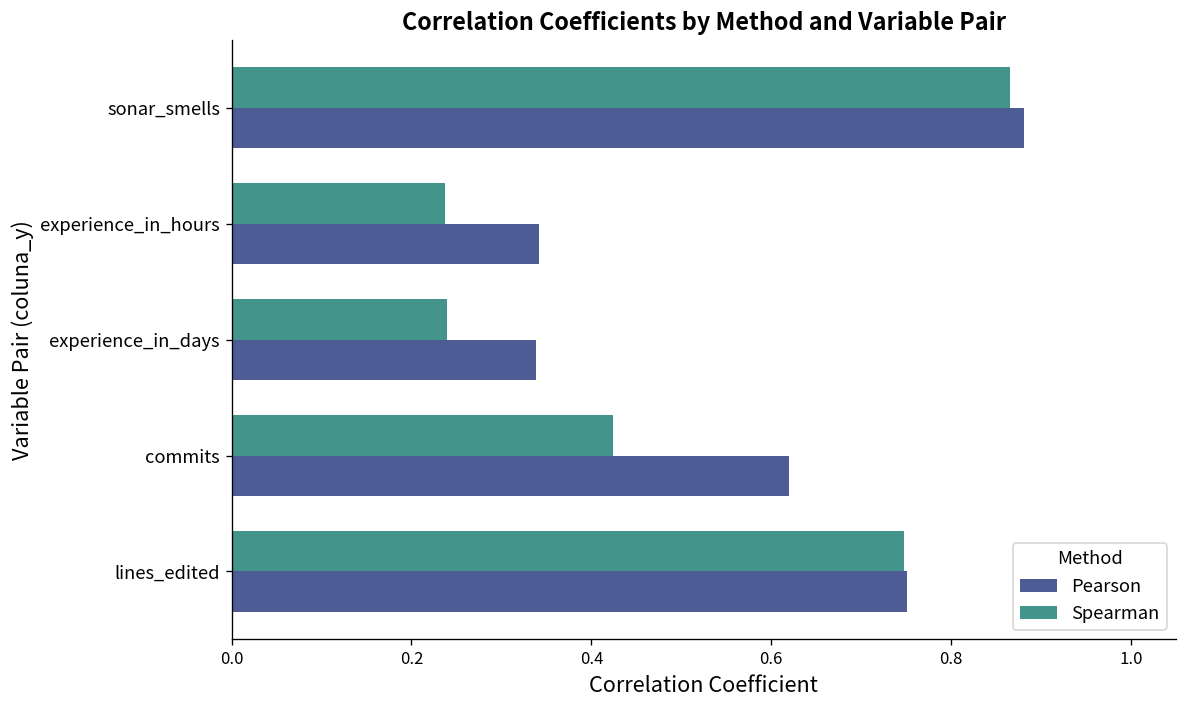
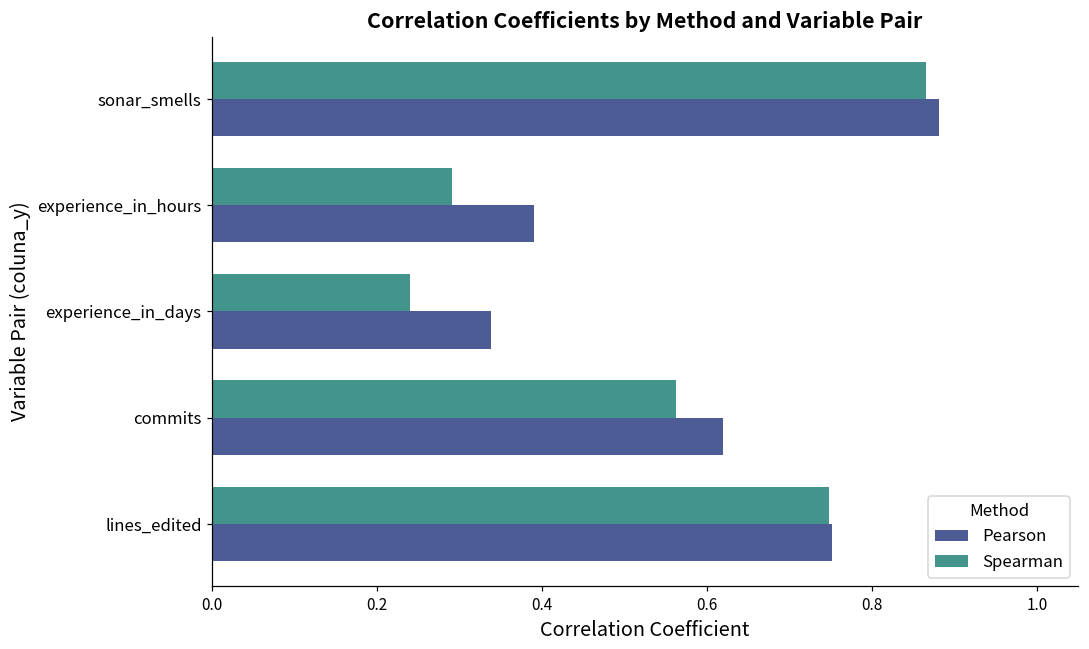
  {
    "Pearson": {
      "sonar_smells": 0.88,
-     "experience_in_hours": 0.34,
+     "experience_in_hours": 0.39,
      "experience_in_days": 0.34,
      "commits": 0.62,
      "lines_edited": 0.75
    },
    "Spearman": {
      "sonar_smells": 0.87,
-     "experience_in_hours": 0.24,
+     "experience_in_hours": 0.29,
      "experience_in_days": 0.24,
-     "commits": 0.42,
+     "commits": 0.56,
      "lines_edited": 0.75
    }
  }
